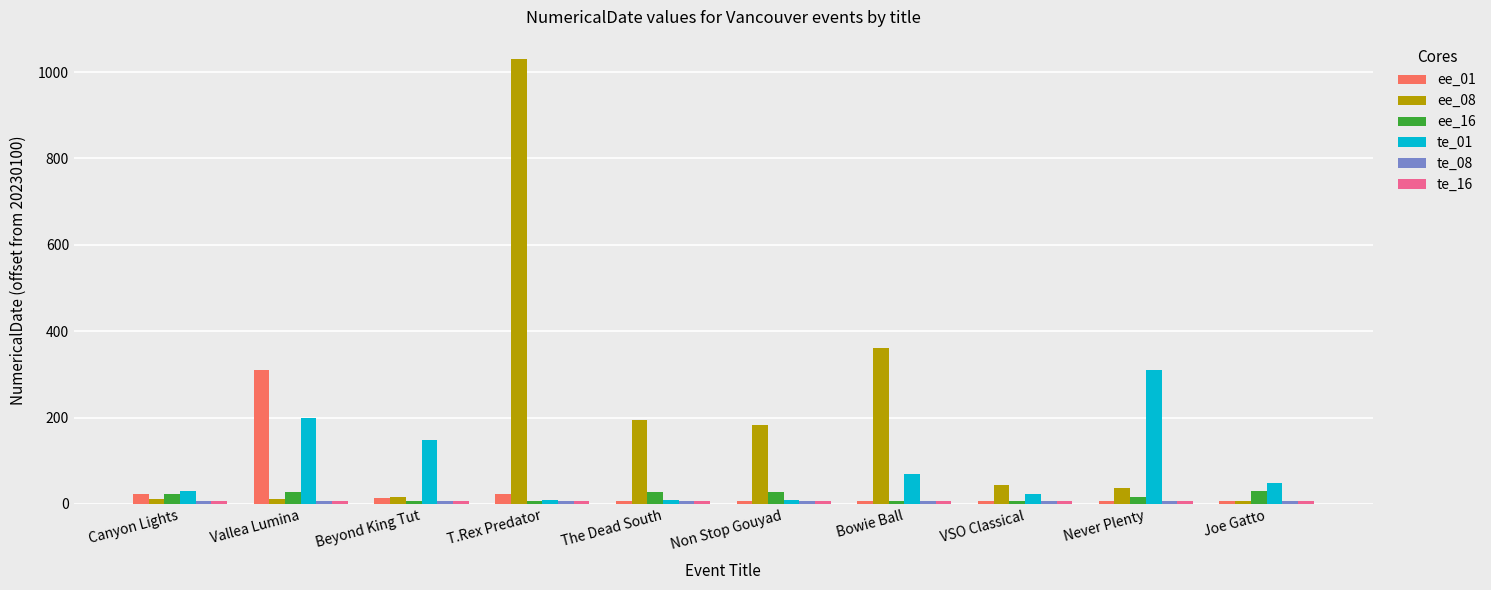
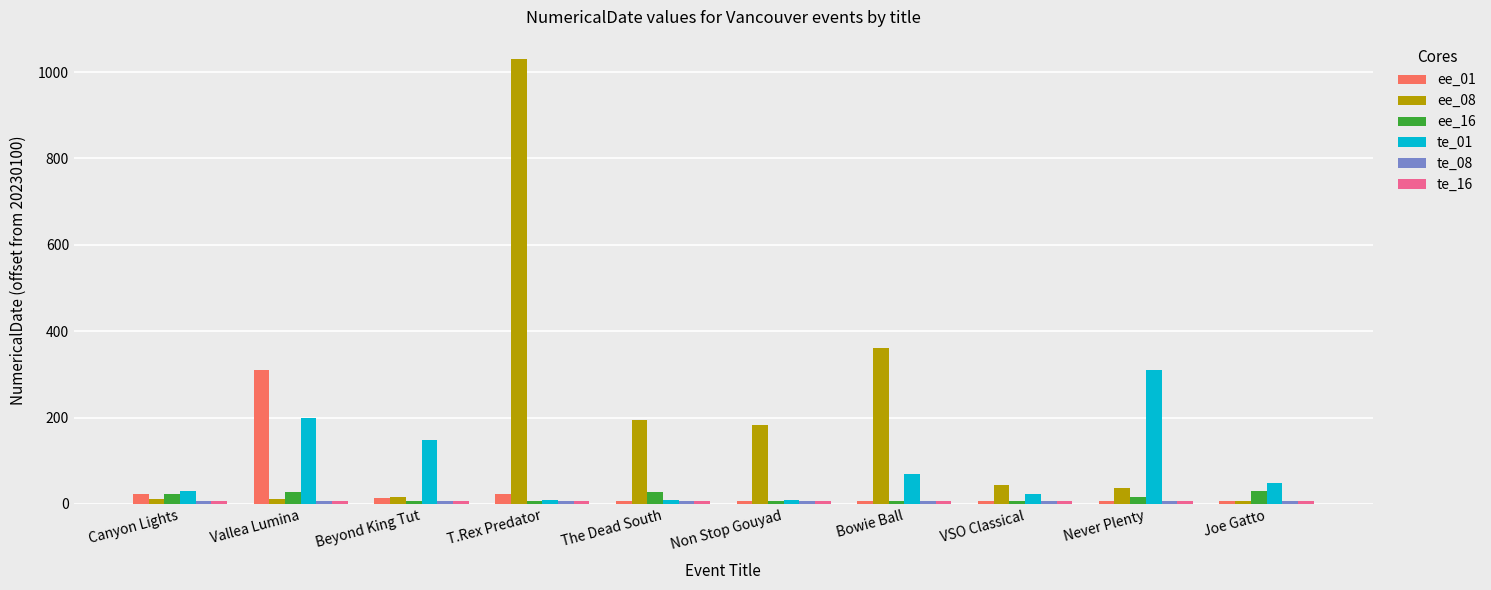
  {
    "ee_08": {
      "Canyon Lights": 10,
      "Vallea Lumina": 10,
      "Beyond King Tut": 20,
      "T.Rex Predator": 1030,
      "The Dead South": 200,
      "Non Stop Gouyad": 180,
      "Bowie Ball": 360,
      "VSO Classical": 50,
      "Never Plenty": 40,
      "Joe Gatto": 10
    },
    "ee_16": {
      "Canyon Lights": 20,
      "Vallea Lumina": 30,
      "Beyond King Tut": 10,
      "T.Rex Predator": 10,
      "The Dead South": 30,
-     "Non Stop Gouyad": 30,
+     "Non Stop Gouyad": 10,
      "Bowie Ball": 10,
      "VSO Classical": 10,
      "Never Plenty": 20,
      "Joe Gatto": 30
    },
    "te_01": {
      "Canyon Lights": 30,
      "Vallea Lumina": 200,
      "Beyond King Tut": 150,
      "T.Rex Predator": 10,
      "The Dead South": 10,
      "Non Stop Gouyad": 10,
      "Bowie Ball": 70,
      "VSO Classical": 20,
      "Never Plenty": 310,
      "Joe Gatto": 50
    },
    "te_08": {
      "Canyon Lights": 10,
      "Vallea Lumina": 10,
      "Beyond King Tut": 10,
      "T.Rex Predator": 10,
      "The Dead South": 10,
      "Non Stop Gouyad": 10,
      "Bowie Ball": 10,
      "VSO Classical": 10,
      "Never Plenty": 10,
      "Joe Gatto": 10
    }
  }
